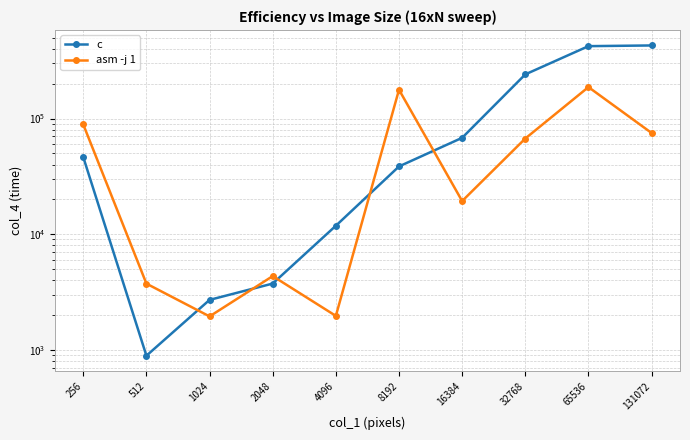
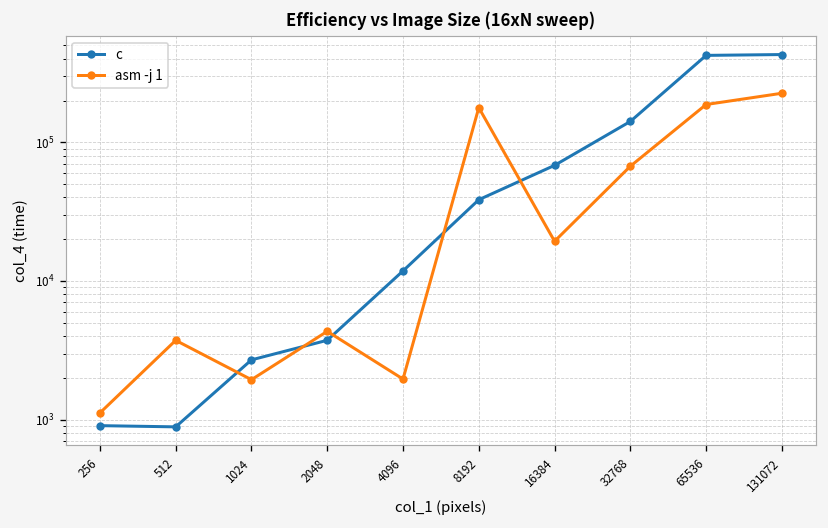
  {
    "c": {
-     "256": 46000,
+     "256": 900,
      "512": 900,
      "1024": 2700,
      "2048": 3700,
      "4096": 12000,
      "8192": 39000,
      "16384": 70000,
-     "32768": 240000,
+     "32768": 140000,
      "65536": 420000,
      "131072": 430000
    },
    "asm -j 1": {
-     "256": 90000,
+     "256": 1100,
      "512": 3700,
      "1024": 1900,
      "2048": 4300,
      "4096": 2000,
      "8192": 180000,
      "16384": 19000,
      "32768": 70000,
      "65536": 190000,
-     "131072": 80000
+     "131072": 230000
    }
  }
